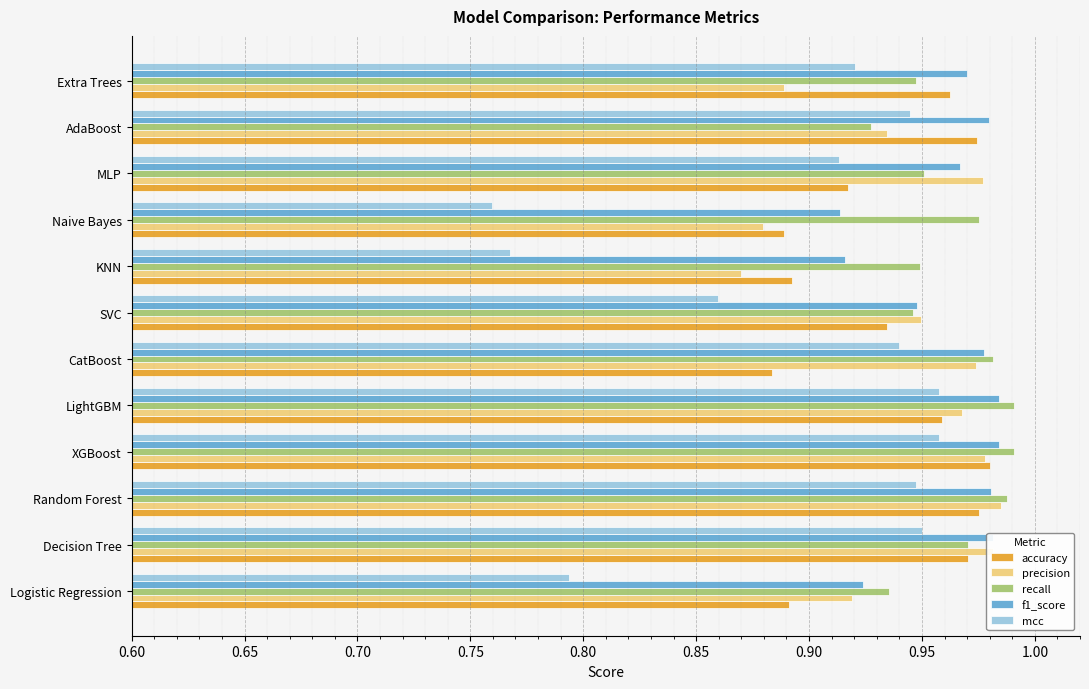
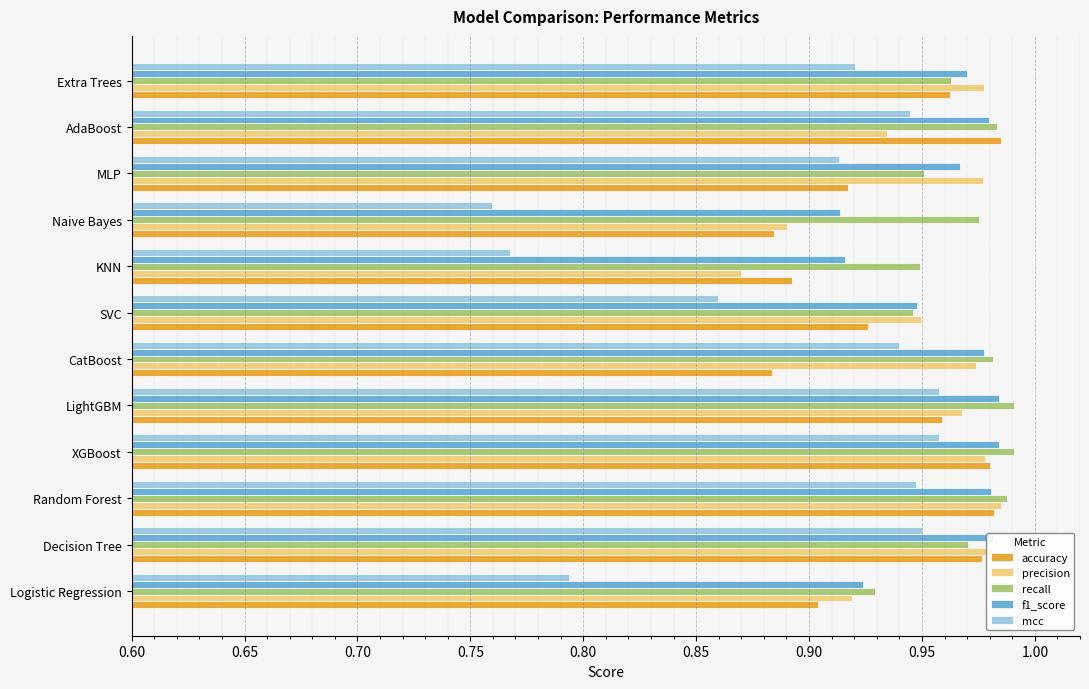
  {
    "accuracy": {
      "Extra Trees": 0.963,
-     "AdaBoost": 0.974,
+     "AdaBoost": 0.985,
      "MLP": 0.917,
-     "Naive Bayes": 0.889,
+     "Naive Bayes": 0.884,
      "KNN": 0.892,
-     "SVC": 0.934,
+     "SVC": 0.926,
      "CatBoost": 0.884,
      "LightGBM": 0.959,
      "XGBoost": 0.980,
-     "Random Forest": 0.975,
-     "Decision Tree": 0.970,
-     "Logistic Regression": 0.891
+     "Random Forest": 0.982,
+     "Decision Tree": 0.977,
+     "Logistic Regression": 0.904
    },
    "precision": {
-     "Extra Trees": 0.889,
+     "Extra Trees": 0.977,
      "AdaBoost": 0.935,
      "MLP": 0.977,
-     "Naive Bayes": 0.879,
+     "Naive Bayes": 0.890,
      "KNN": 0.870,
      "SVC": 0.949,
      "CatBoost": 0.974,
      "LightGBM": 0.968,
      "XGBoost": 0.978,
      "Random Forest": 0.985,
      "Logistic Regression": 0.919
    },
    "recall": {
-     "Extra Trees": 0.947,
-     "AdaBoost": 0.928,
+     "Extra Trees": 0.963,
+     "AdaBoost": 0.983,
      "MLP": 0.951,
      "Naive Bayes": 0.975,
      "KNN": 0.949,
      "SVC": 0.946,
      "CatBoost": 0.981,
      "LightGBM": 0.991,
      "XGBoost": 0.991,
      "Random Forest": 0.988,
      "Decision Tree": 0.970,
-     "Logistic Regression": 0.935
+     "Logistic Regression": 0.929
    }
  }
